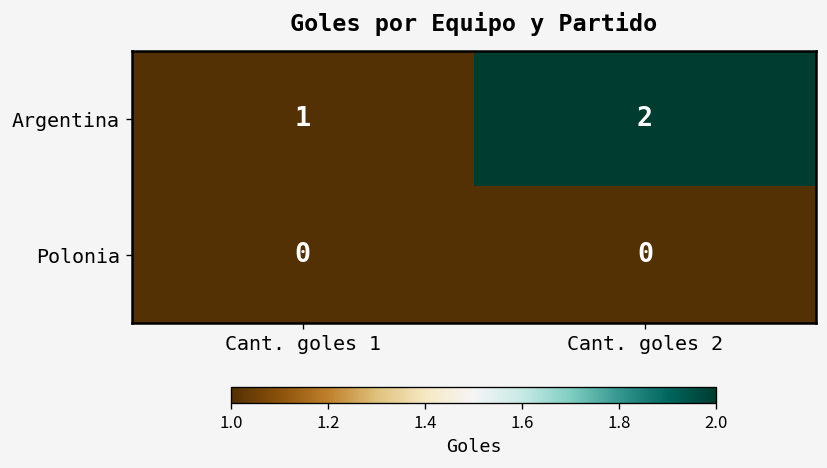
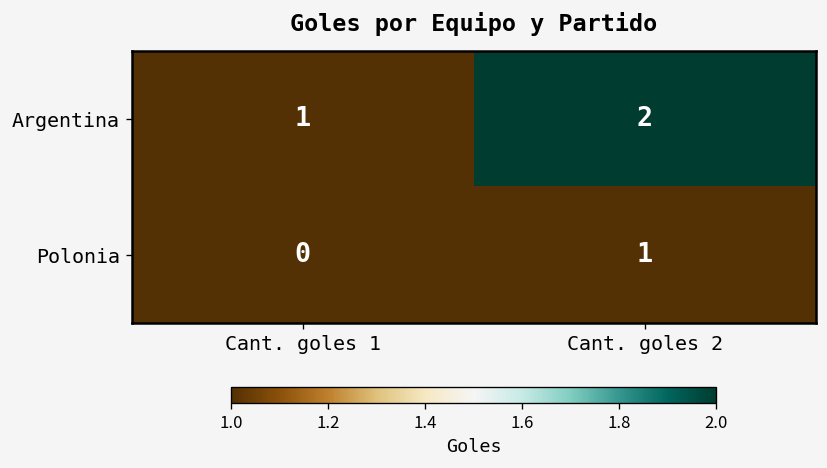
  {
    "Argentina": {
      "Cant. goles 1": 1,
      "Cant. goles 2": 2
    },
    "Polonia": {
      "Cant. goles 1": 0,
-     "Cant. goles 2": 0
+     "Cant. goles 2": 1
    }
  }
